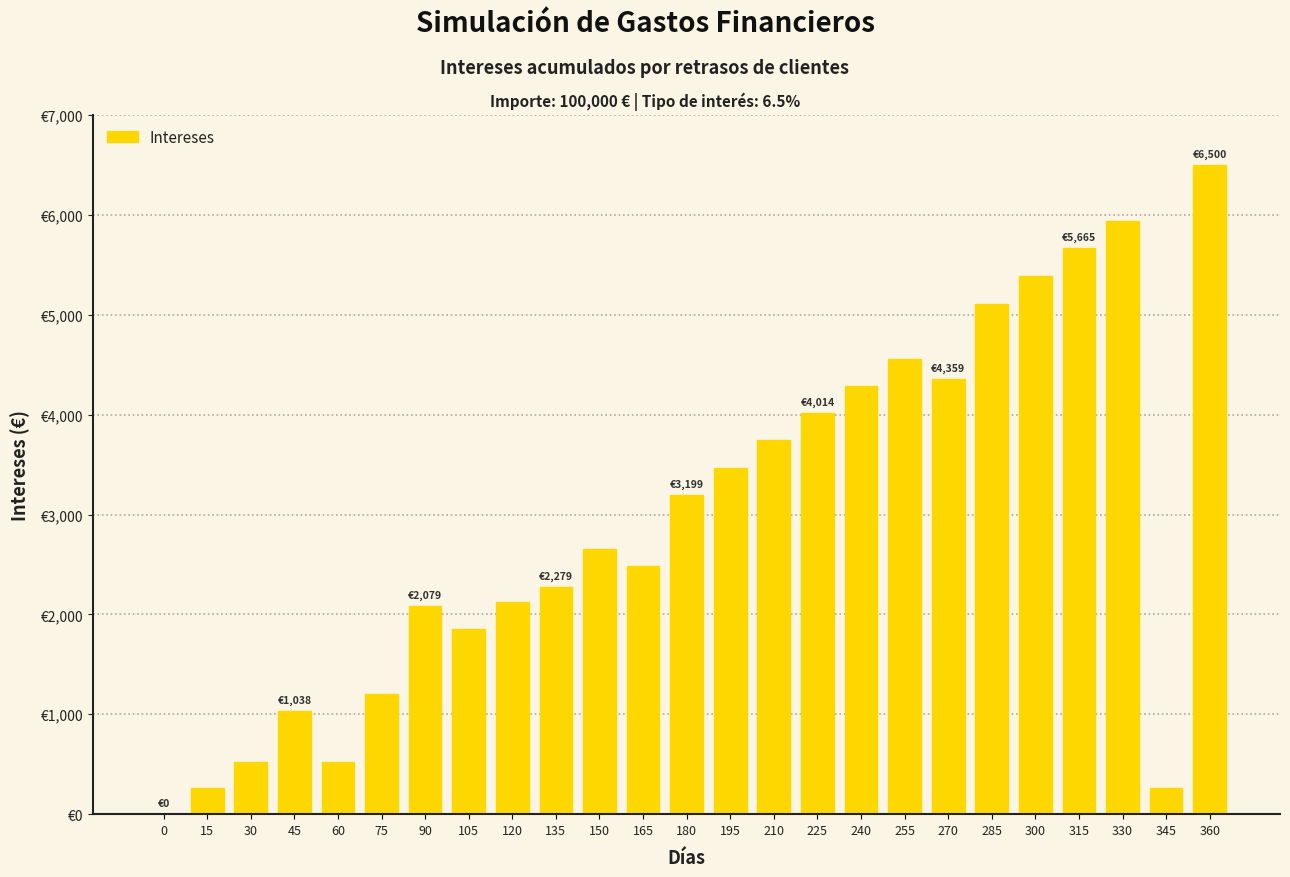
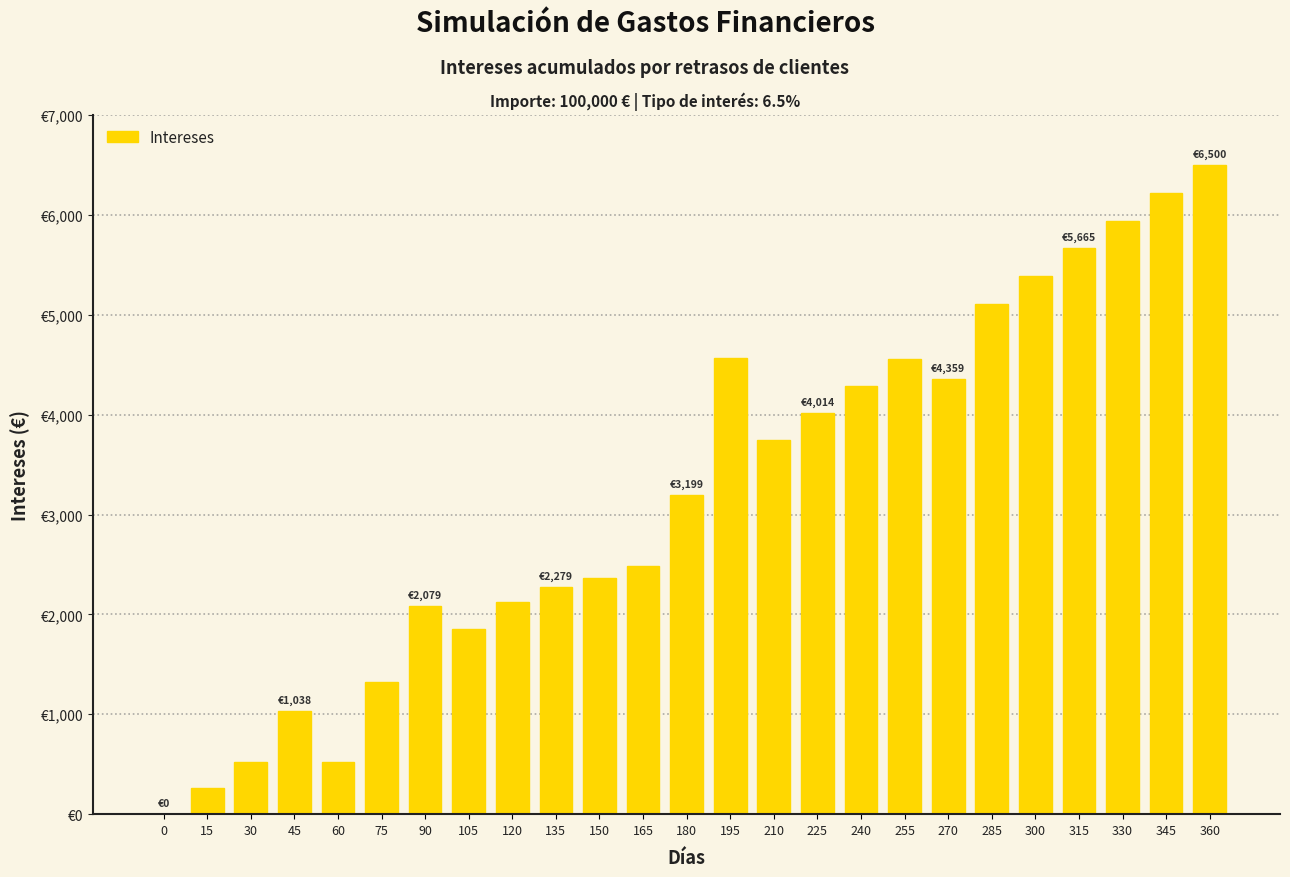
  {
    "15": "€300",
    "30": "€500",
    "60": "€500",
-   "75": "€1,200",
+   "75": "€1,300",
    "105": "€1,900",
    "120": "€2,100",
-   "150": "€2,700",
+   "150": "€2,400",
    "165": "€2,500",
-   "195": "€3,500",
+   "195": "€4,600",
    "210": "€3,700",
    "240": "€4,300",
    "255": "€4,600",
    "285": "€5,100",
    "300": "€5,400",
    "330": "€5,900",
-   "345": "€300"
+   "345": "€6,200"
  }
